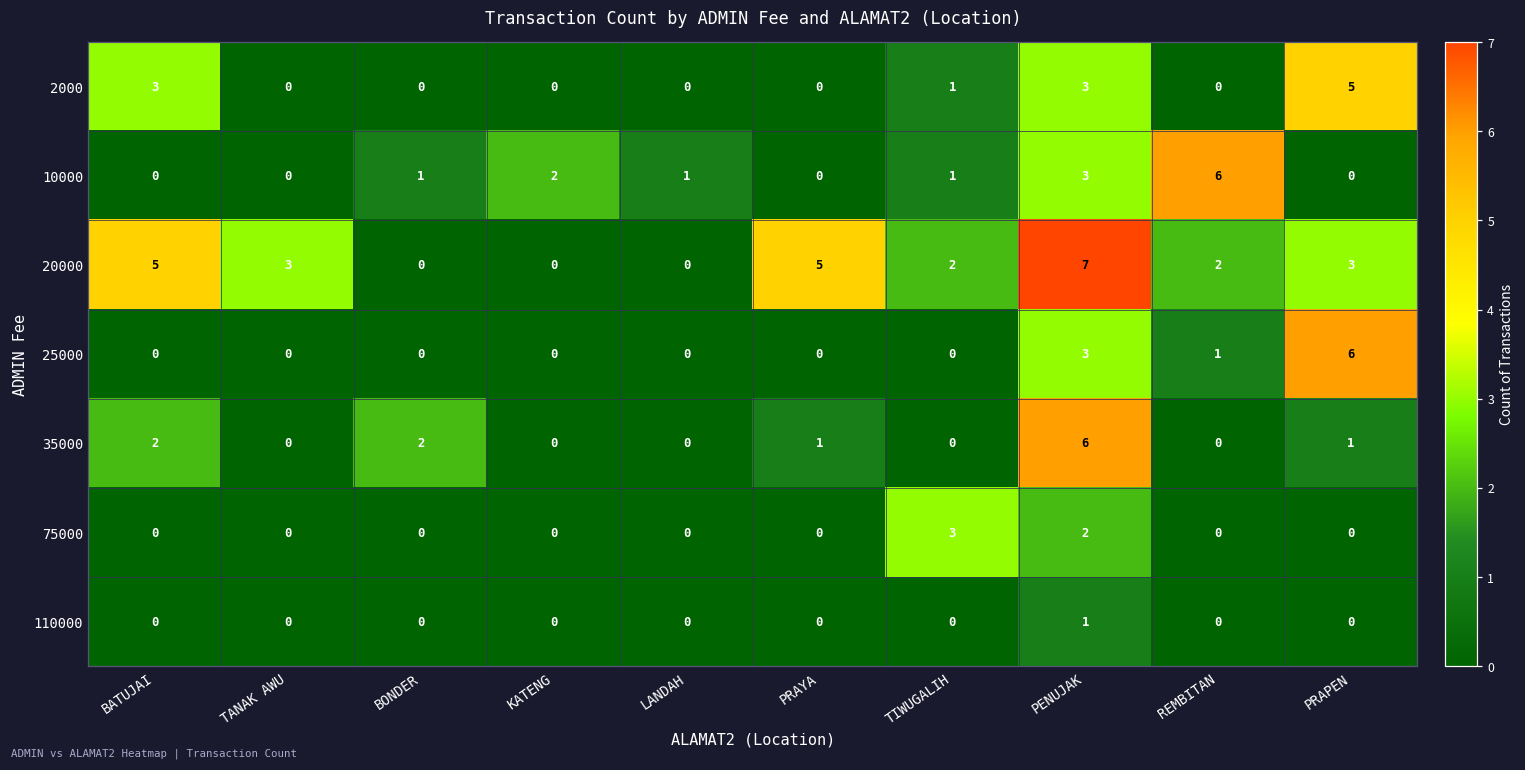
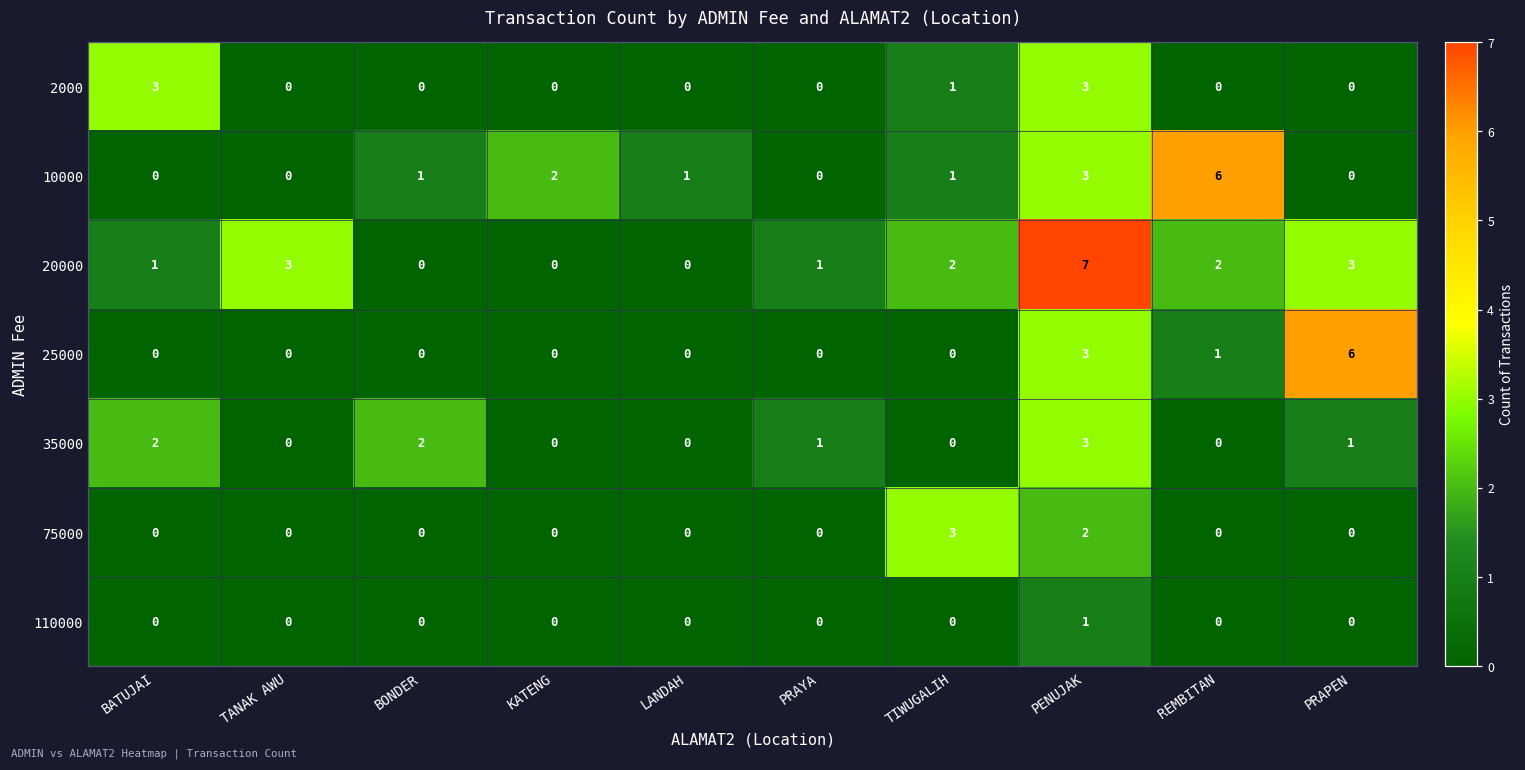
  {
    "2000": {
      "BATUJAI": 3,
      "TANAK AWU": 0,
      "BONDER": 0,
      "KATENG": 0,
      "LANDAH": 0,
      "PRAYA": 0,
      "TIWUGALIH": 1,
      "PENUJAK": 3,
      "REMBITAN": 0,
-     "PRAPEN": 5
+     "PRAPEN": 0
    },
    "10000": {
      "BATUJAI": 0,
      "TANAK AWU": 0,
      "BONDER": 1,
      "KATENG": 2,
      "LANDAH": 1,
      "PRAYA": 0,
      "TIWUGALIH": 1,
      "PENUJAK": 3,
      "REMBITAN": 6,
      "PRAPEN": 0
    },
    "20000": {
-     "BATUJAI": 5,
+     "BATUJAI": 1,
      "TANAK AWU": 3,
      "BONDER": 0,
      "KATENG": 0,
      "LANDAH": 0,
-     "PRAYA": 5,
+     "PRAYA": 1,
      "TIWUGALIH": 2,
      "PENUJAK": 7,
      "REMBITAN": 2,
      "PRAPEN": 3
    },
    "25000": {
      "BATUJAI": 0,
      "TANAK AWU": 0,
      "BONDER": 0,
      "KATENG": 0,
      "LANDAH": 0,
      "PRAYA": 0,
      "TIWUGALIH": 0,
      "PENUJAK": 3,
      "REMBITAN": 1,
      "PRAPEN": 6
    },
    "35000": {
      "BATUJAI": 2,
      "TANAK AWU": 0,
      "BONDER": 2,
      "KATENG": 0,
      "LANDAH": 0,
      "PRAYA": 1,
      "TIWUGALIH": 0,
-     "PENUJAK": 6,
+     "PENUJAK": 3,
      "REMBITAN": 0,
      "PRAPEN": 1
    },
    "75000": {
      "BATUJAI": 0,
      "TANAK AWU": 0,
      "BONDER": 0,
      "KATENG": 0,
      "LANDAH": 0,
      "PRAYA": 0,
      "TIWUGALIH": 3,
      "PENUJAK": 2,
      "REMBITAN": 0,
      "PRAPEN": 0
    },
    "110000": {
      "BATUJAI": 0,
      "TANAK AWU": 0,
      "BONDER": 0,
      "KATENG": 0,
      "LANDAH": 0,
      "PRAYA": 0,
      "TIWUGALIH": 0,
      "PENUJAK": 1,
      "REMBITAN": 0,
      "PRAPEN": 0
    }
  }
